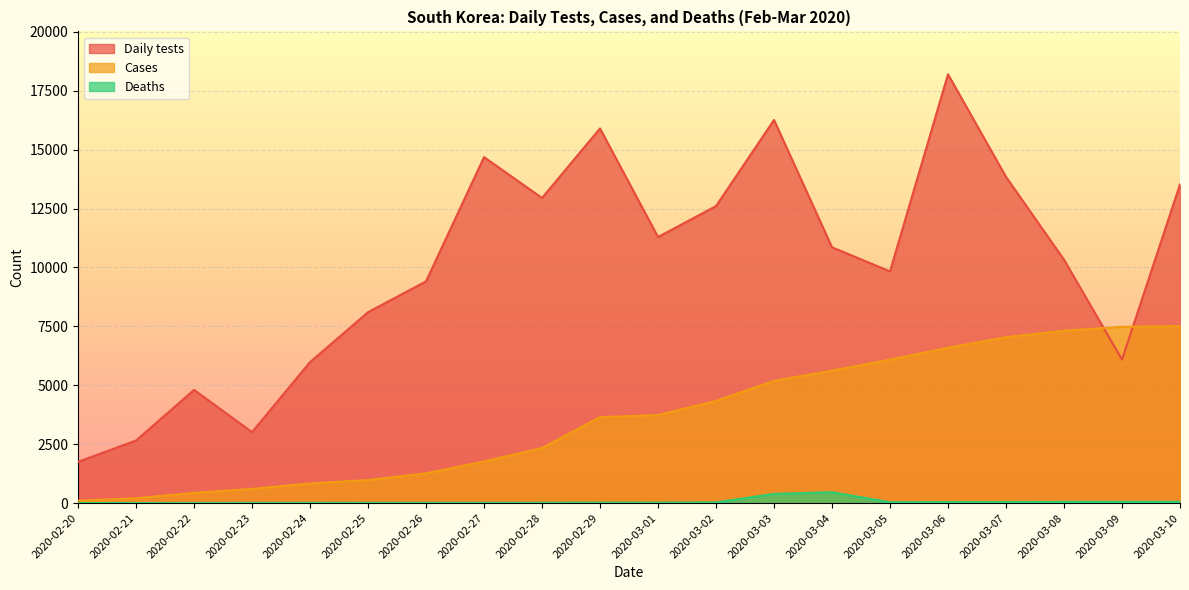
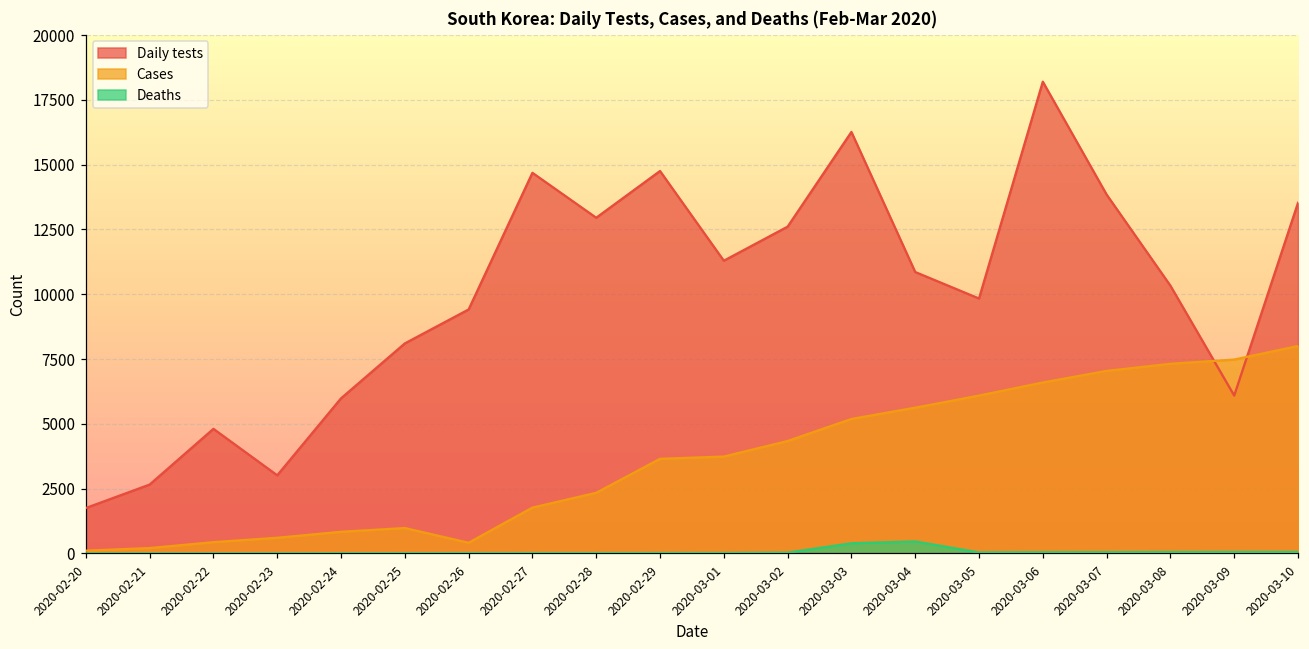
  {
    "Daily tests": {
      "2020-02-20": 1800,
      "2020-02-21": 2700,
      "2020-02-22": 4800,
      "2020-02-23": 3000,
      "2020-02-24": 6000,
      "2020-02-25": 8100,
      "2020-02-26": 9400,
      "2020-02-27": 14700,
      "2020-02-28": 13000,
-     "2020-02-29": 15900,
+     "2020-02-29": 14800,
      "2020-03-01": 11300,
      "2020-03-02": 12600,
      "2020-03-03": 16300,
      "2020-03-04": 10900,
      "2020-03-05": 9800,
      "2020-03-06": 18200,
      "2020-03-07": 13800,
      "2020-03-08": 10300,
      "2020-03-09": 6100,
      "2020-03-10": 13500
    },
    "Cases": {
      "2020-02-21": 200,
      "2020-02-22": 400,
      "2020-02-23": 600,
      "2020-02-24": 800,
      "2020-02-25": 1000,
-     "2020-02-26": 1300,
+     "2020-02-26": 400,
      "2020-02-27": 1800,
      "2020-02-28": 2300,
      "2020-02-29": 3600,
      "2020-03-01": 3700,
      "2020-03-02": 4300,
      "2020-03-03": 5200,
      "2020-03-04": 5600,
      "2020-03-05": 6100,
      "2020-03-06": 6600,
      "2020-03-07": 7000,
      "2020-03-08": 7300,
      "2020-03-09": 7500,
-     "2020-03-10": 7500
+     "2020-03-10": 8000
    },
    "Deaths": {
      "2020-02-21": 0,
      "2020-02-22": 0,
      "2020-02-23": 0,
      "2020-02-24": 0,
      "2020-02-25": 0,
      "2020-02-26": 0,
      "2020-02-27": 0,
      "2020-02-28": 0,
      "2020-02-29": 0,
      "2020-03-01": 0,
      "2020-03-02": 0,
      "2020-03-03": 400,
      "2020-03-04": 500,
      "2020-03-05": 0,
      "2020-03-06": 0,
      "2020-03-07": 0,
      "2020-03-08": 100,
      "2020-03-09": 100,
      "2020-03-10": 100
    }
  }
